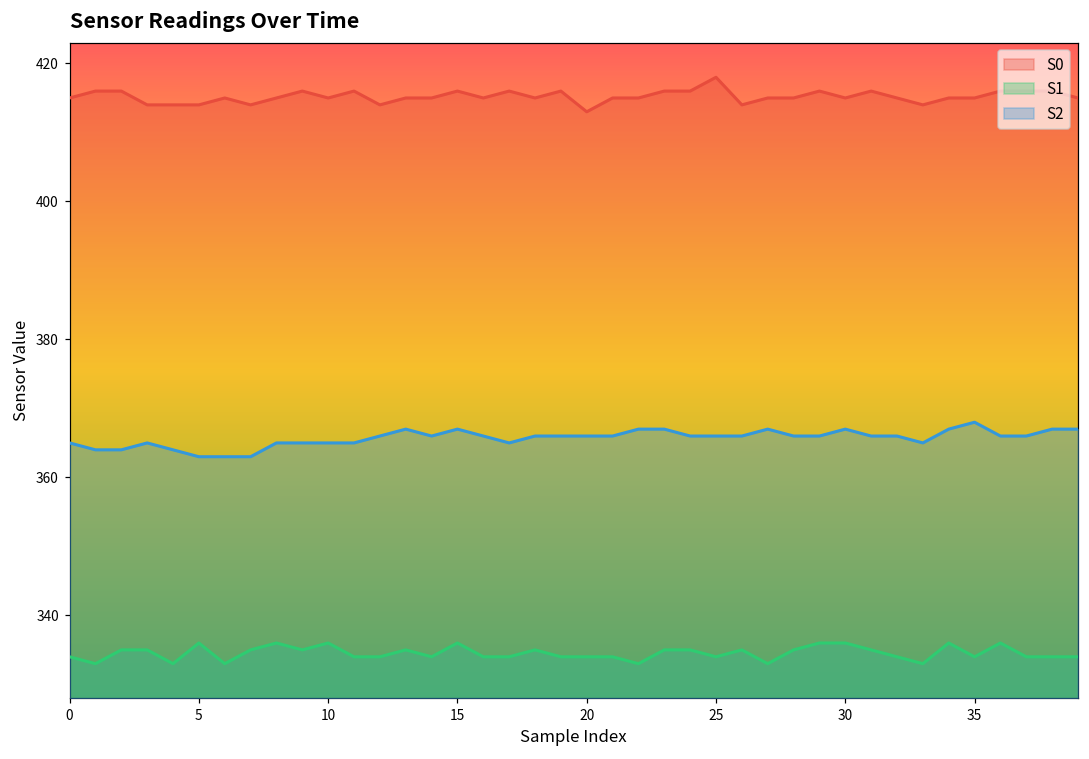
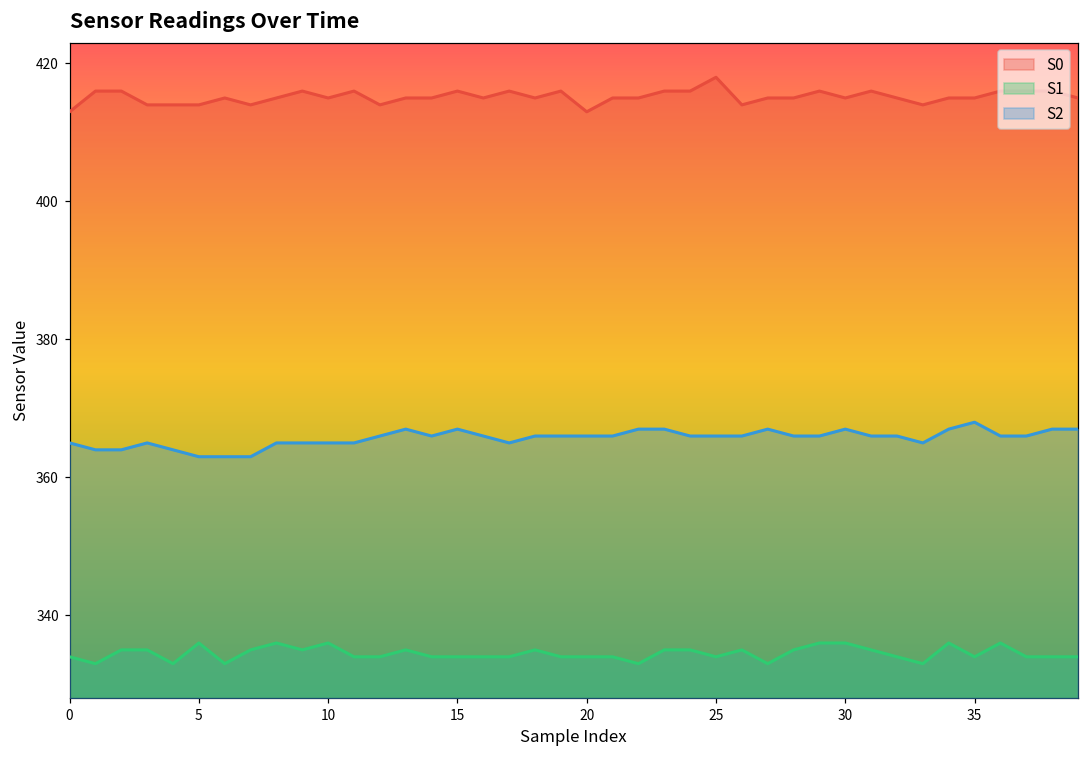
  {
    "S0": {
-     "0": 415,
+     "0": 413,
      "5": 414,
      "10": 415,
      "15": 416,
      "20": 413,
      "25": 418,
      "30": 415,
      "35": 415
    },
    "S1": {
      "0": 334,
      "5": 336,
      "10": 336,
-     "15": 336,
+     "15": 334,
      "20": 334,
      "25": 334,
      "30": 336,
      "35": 334
    },
    "S2": {
      "0": 365,
      "5": 363,
      "10": 365,
      "15": 367,
      "20": 366,
      "25": 366,
      "30": 367,
      "35": 368
    }
  }
